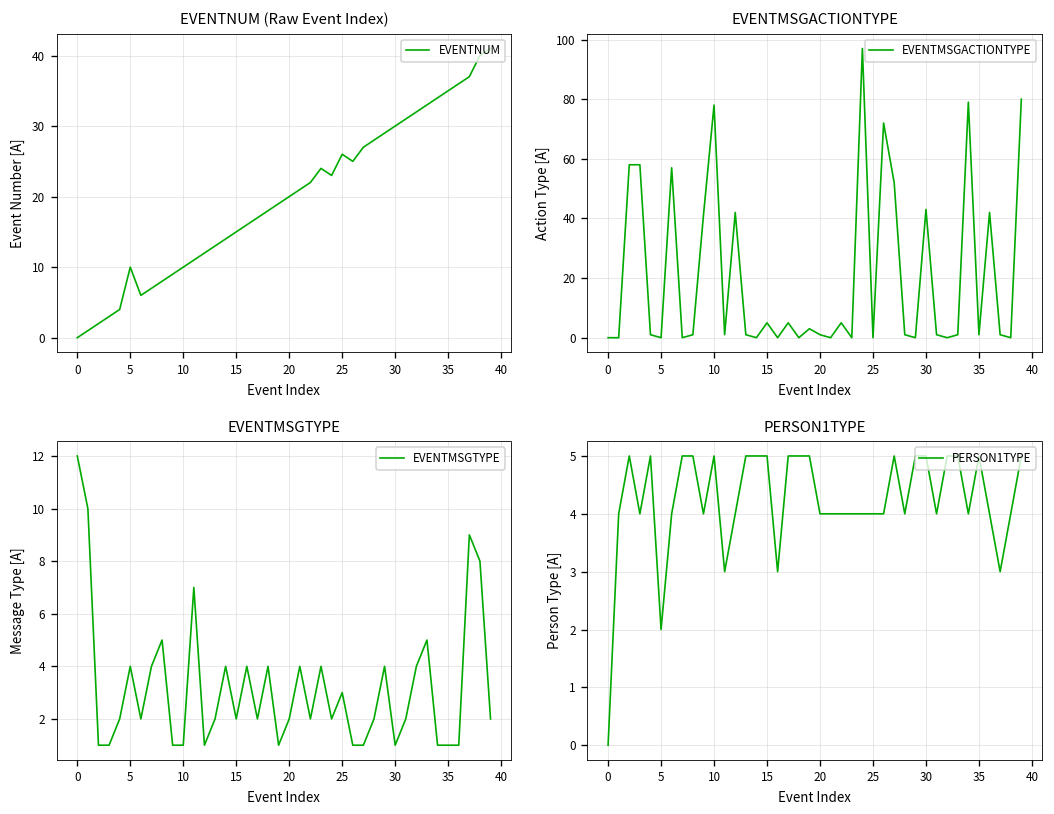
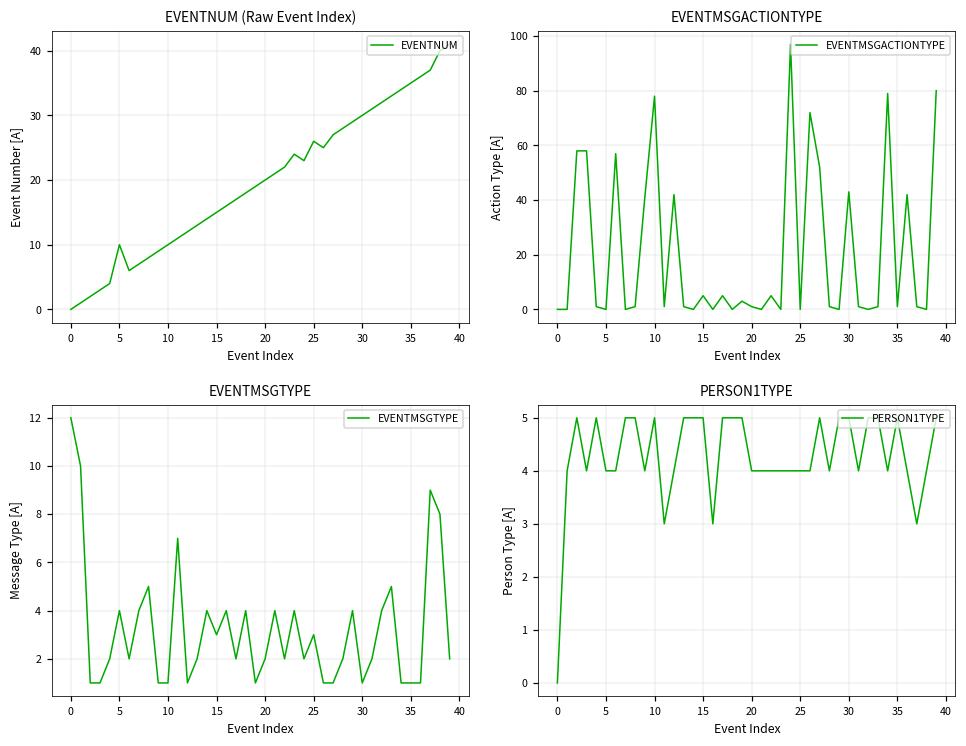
  {
    "EVENTNUM (Raw Event Index)": {
      "0": 0,
      "5": 10,
      "10": 10,
      "15": 15,
      "20": 20,
      "25": 26,
      "30": 30,
      "35": 35
    },
    "EVENTMSGACTIONTYPE": {
      "0": 0,
      "5": 0,
      "10": 78,
      "15": 5,
      "20": 1,
      "25": 0,
      "30": 43,
      "35": 1
    },
    "EVENTMSGTYPE": {
      "0": 12,
      "5": 4,
      "10": 1,
-     "15": 2,
+     "15": 3,
      "20": 2,
      "25": 3,
      "30": 1,
      "35": 1
    },
    "PERSON1TYPE": {
      "0": 0,
-     "5": 2,
+     "5": 4,
      "10": 5,
      "15": 5,
      "20": 4,
      "25": 4
    }
  }
